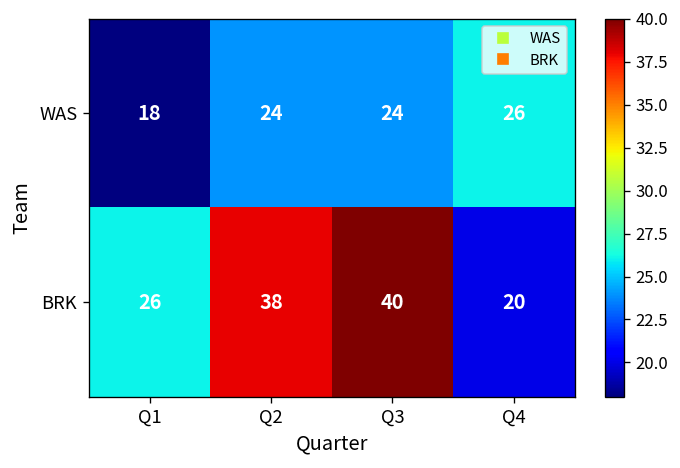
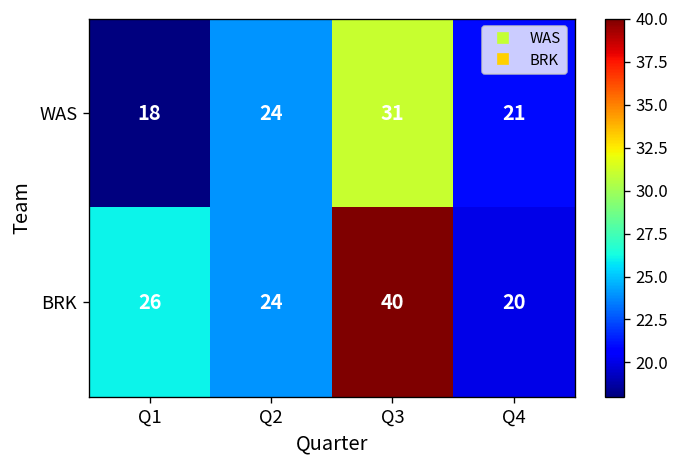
  {
    "WAS": {
      "Q1": 18,
      "Q2": 24,
-     "Q3": 24,
-     "Q4": 26
+     "Q3": 31,
+     "Q4": 21
    },
    "BRK": {
      "Q1": 26,
-     "Q2": 38,
+     "Q2": 24,
      "Q3": 40,
      "Q4": 20
    }
  }
